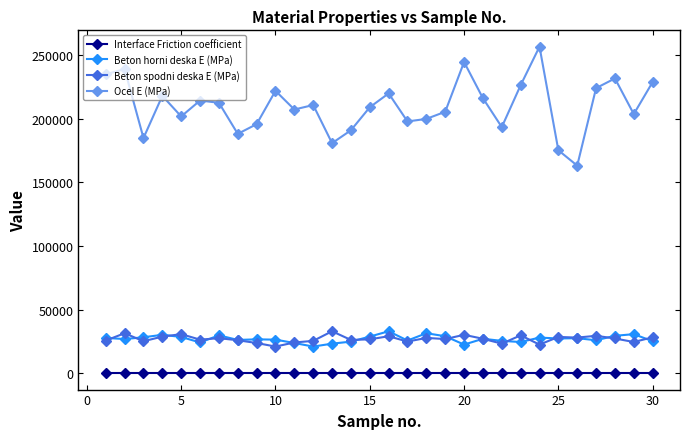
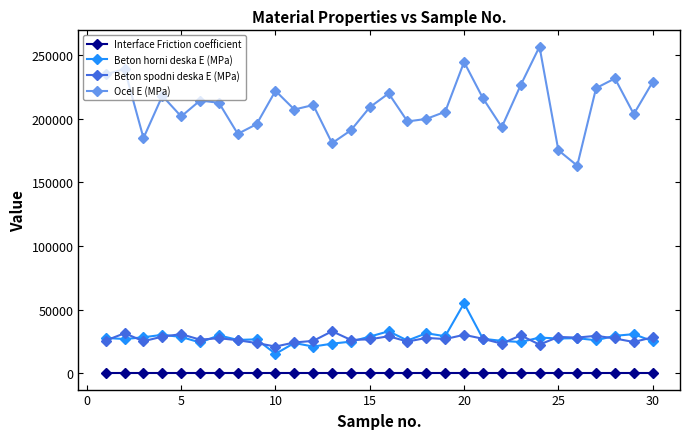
  {
    "Interface Friction coefficient": {
      "5": 0,
      "10": 0,
      "15": 0,
      "20": 0,
      "25": 0,
      "30": 0
    },
    "Beton horni deska E (MPa)": {
      "5": 29000,
-     "10": 26000,
+     "10": 15000,
      "15": 29000,
-     "20": 23000,
+     "20": 55000,
      "30": 25000
    }
  }
